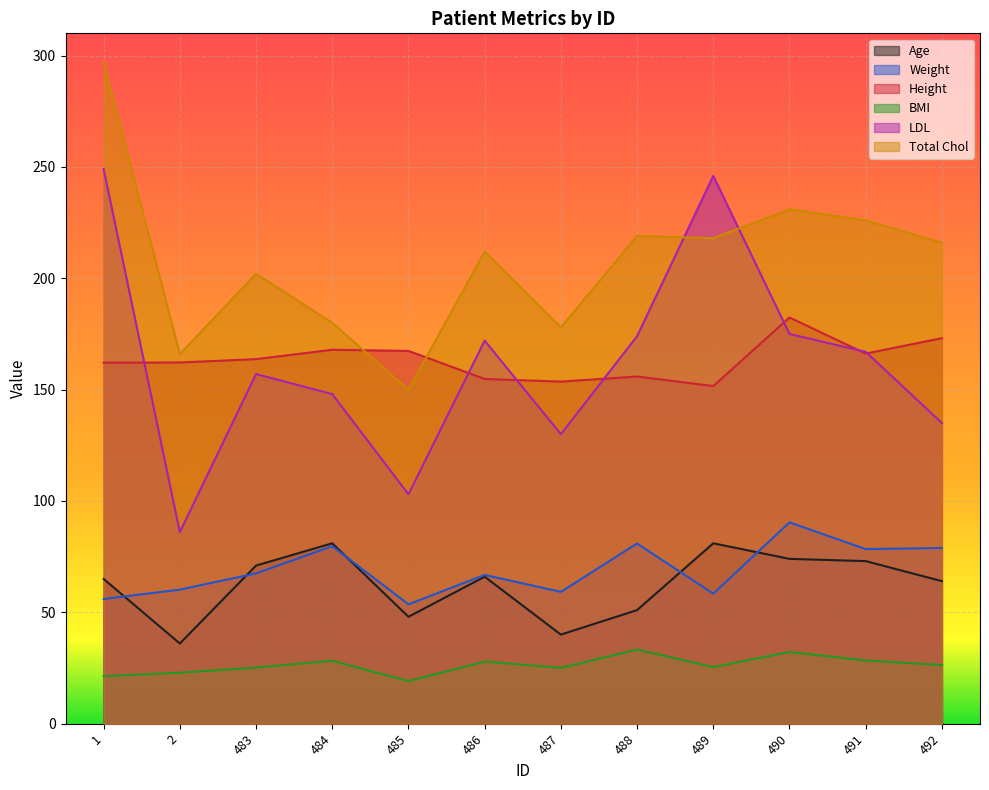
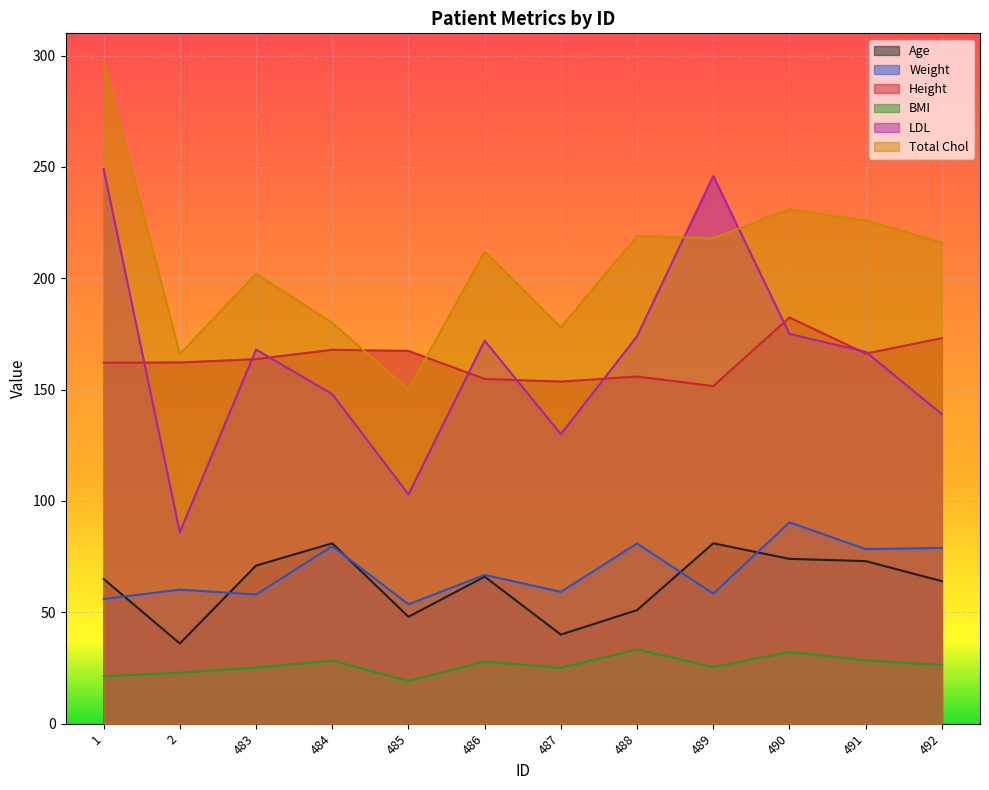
  {
    "Age": {
      "1": 65,
      "2": 36,
      "483": 71,
      "484": 81,
      "485": 48,
      "487": 40,
      "488": 51,
      "489": 81,
      "490": 74,
      "491": 73,
      "492": 64
    },
    "Weight": {
      "1": 56,
      "2": 60,
-     "483": 68,
+     "483": 58,
      "484": 80,
      "485": 54,
      "487": 59,
      "488": 81,
      "489": 58,
      "490": 90,
      "491": 78,
      "492": 79
    },
    "Height": {
      "1": 162,
      "2": 162,
      "483": 164,
      "484": 168,
      "485": 167,
      "486": 155,
      "487": 154,
      "488": 156,
      "489": 152,
      "490": 182,
      "492": 173
    },
    "BMI": {
      "1": 21,
      "2": 23,
      "483": 25,
      "484": 28,
      "485": 19,
      "486": 28,
      "487": 25,
      "488": 33,
      "489": 25,
      "490": 32,
      "491": 28,
      "492": 26
    },
    "LDL": {
      "1": 249,
      "2": 86,
-     "483": 157,
+     "483": 168,
      "484": 148,
      "485": 103,
      "486": 172,
      "487": 130,
      "488": 174,
      "489": 246,
      "490": 175,
-     "492": 135
+     "492": 139
    },
    "Total Chol": {
      "1": 297,
      "2": 166,
      "483": 202,
      "484": 180,
      "485": 150,
      "486": 212,
      "487": 178,
      "488": 219,
      "489": 218,
      "490": 231,
      "491": 226,
      "492": 216
    }
  }
